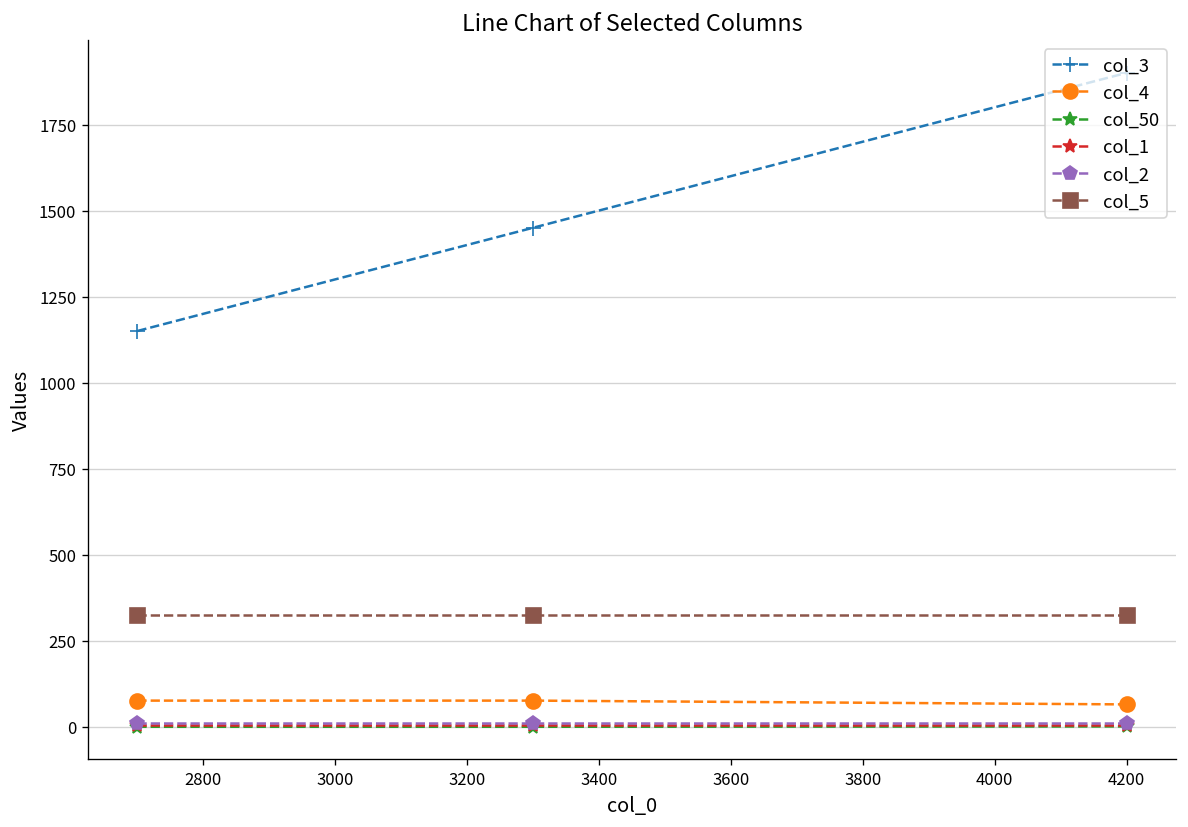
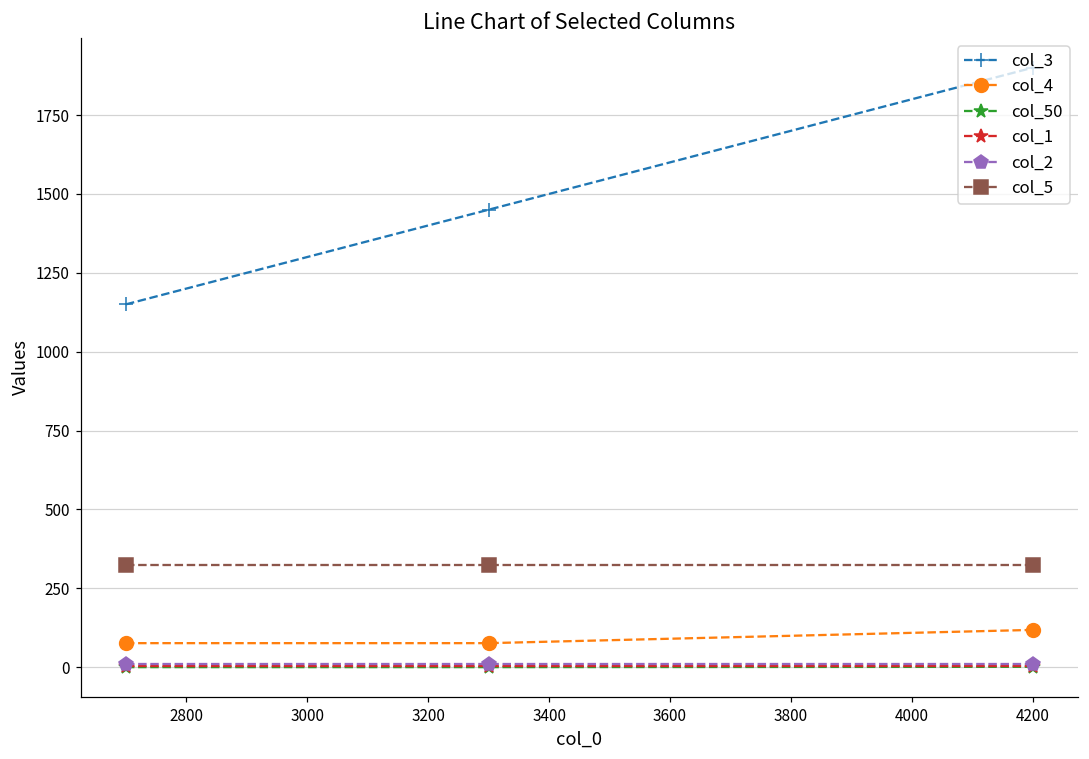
  {
    "col_4": {
-     "4200": 70
+     "4200": 120
    },
    "col_5": {
      "4200": 330
    }
  }
